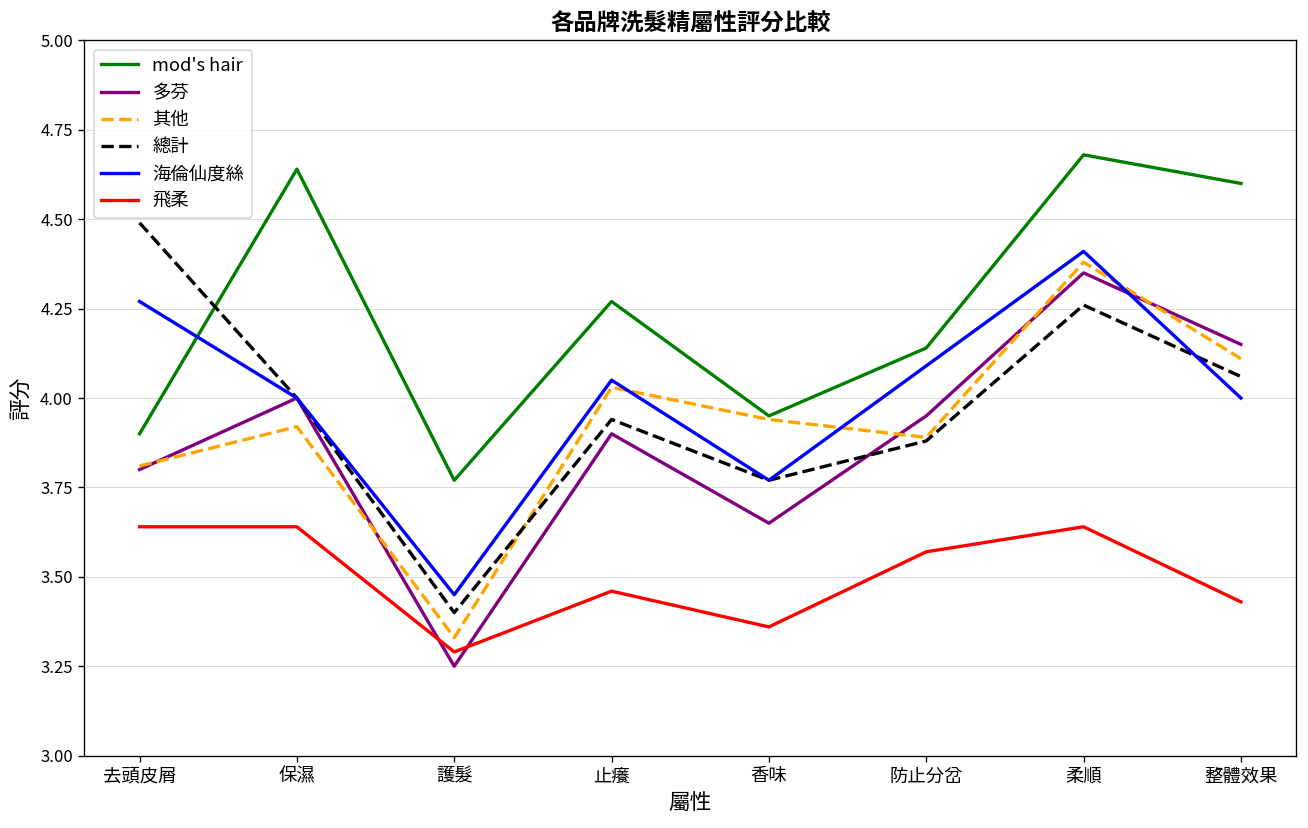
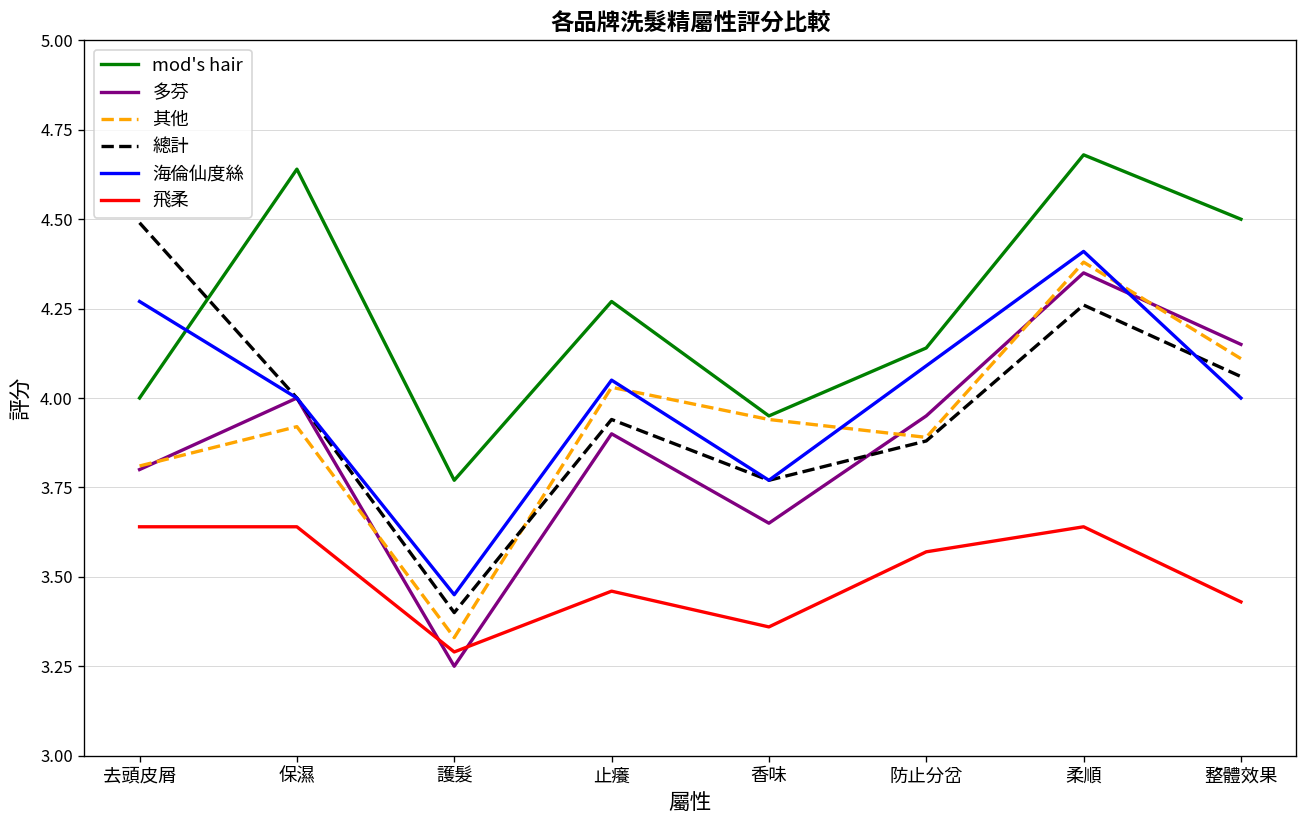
  {
    "mod's hair": {
-     "去頭皮屑": 3.9,
+     "去頭皮屑": 4.0,
      "保濕": 4.64,
      "護髮": 3.77,
      "止癢": 4.27,
      "香味": 3.95,
      "防止分岔": 4.14,
      "柔順": 4.68,
-     "整體效果": 4.6
+     "整體效果": 4.5
    },
    "多芬": {
      "去頭皮屑": 3.8,
      "護髮": 3.25,
      "止癢": 3.9,
      "香味": 3.65,
      "防止分岔": 3.95,
      "柔順": 4.35,
      "整體效果": 4.15
    },
    "其他": {
      "去頭皮屑": 3.81,
      "保濕": 3.92,
      "護髮": 3.33,
      "止癢": 4.03,
      "香味": 3.94,
      "防止分岔": 3.89,
      "柔順": 4.38,
      "整體效果": 4.11
    },
    "總計": {
      "護髮": 3.4,
      "止癢": 3.94,
      "防止分岔": 3.88,
      "柔順": 4.26,
      "整體效果": 4.06
    },
    "海倫仙度絲": {
      "去頭皮屑": 4.27,
      "護髮": 3.45,
      "止癢": 4.05,
      "防止分岔": 4.09,
      "柔順": 4.41,
      "整體效果": 4.0
    },
    "飛柔": {
      "去頭皮屑": 3.64,
      "保濕": 3.64,
      "護髮": 3.29,
      "止癢": 3.46,
      "香味": 3.36,
      "防止分岔": 3.57,
      "柔順": 3.64,
      "整體效果": 3.43
    }
  }
